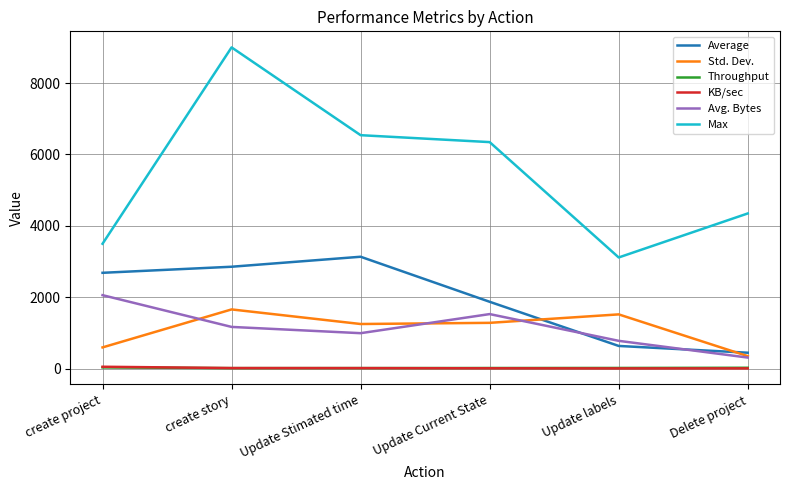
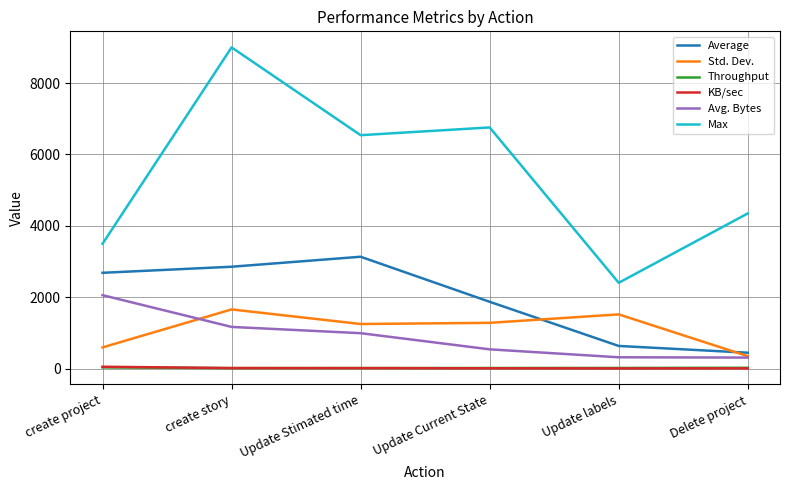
  {
    "Average": {
      "create project": 2700,
      "create story": 2900,
      "Update Stimated time": 3100,
      "Update Current State": 1900,
      "Update labels": 600,
      "Delete project": 400
    },
    "Std. Dev.": {
      "create project": 600,
      "create story": 1700,
      "Update Stimated time": 1300,
      "Update Current State": 1300,
      "Update labels": 1500
    },
    "KB/sec": {
      "create story": 0,
      "Update Stimated time": 0,
      "Update Current State": 0,
      "Update labels": 0,
      "Delete project": 0
    },
    "Avg. Bytes": {
      "create project": 2100,
      "create story": 1200,
      "Update Stimated time": 1000,
-     "Update Current State": 1500,
-     "Update labels": 800
+     "Update Current State": 500,
+     "Update labels": 300
    },
    "Max": {
      "create project": 3500,
      "create story": 9000,
      "Update Stimated time": 6500,
-     "Update Current State": 6300,
-     "Update labels": 3100,
+     "Update Current State": 6800,
+     "Update labels": 2400,
      "Delete project": 4300
    }
  }
